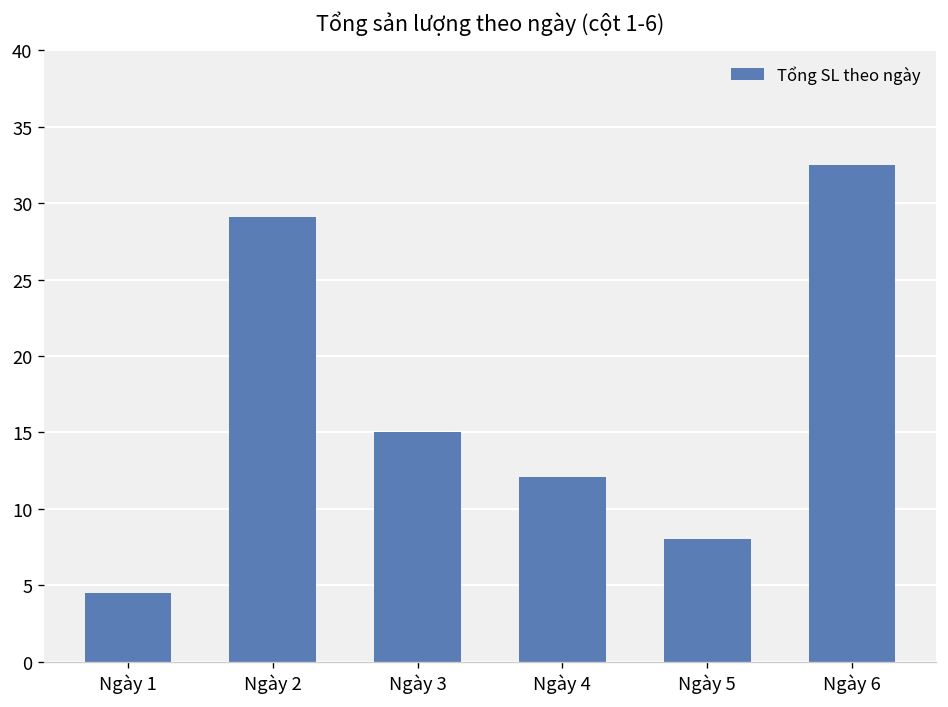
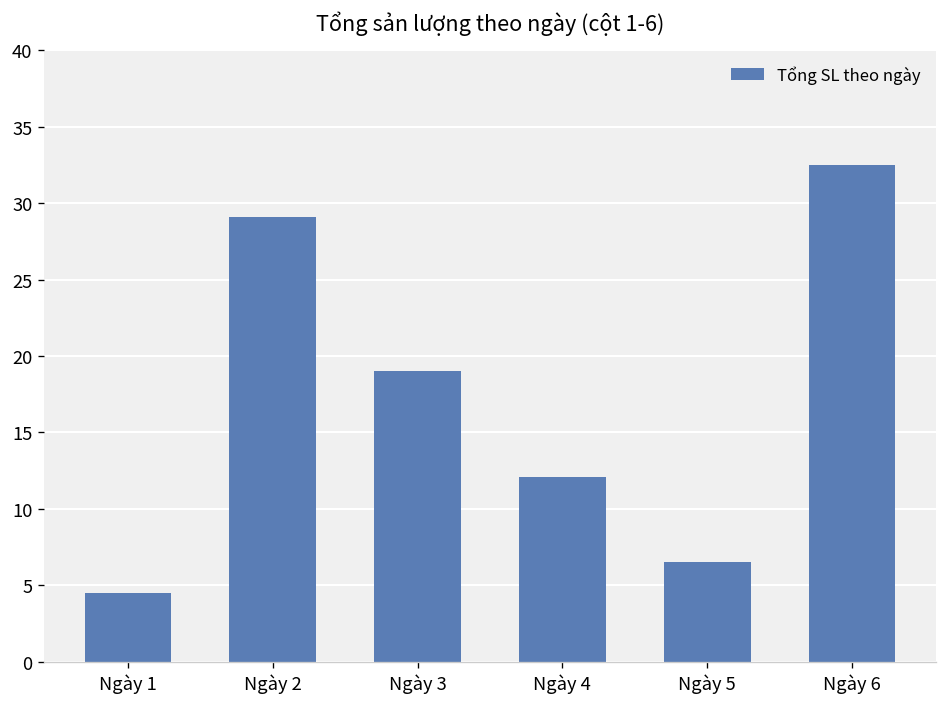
  {
    "Ngày 1": 4.5,
    "Ngày 2": 29.1,
-   "Ngày 3": 15,
+   "Ngày 3": 19,
    "Ngày 4": 12.1,
-   "Ngày 5": 8.0,
+   "Ngày 5": 6.5,
    "Ngày 6": 32.5
  }
